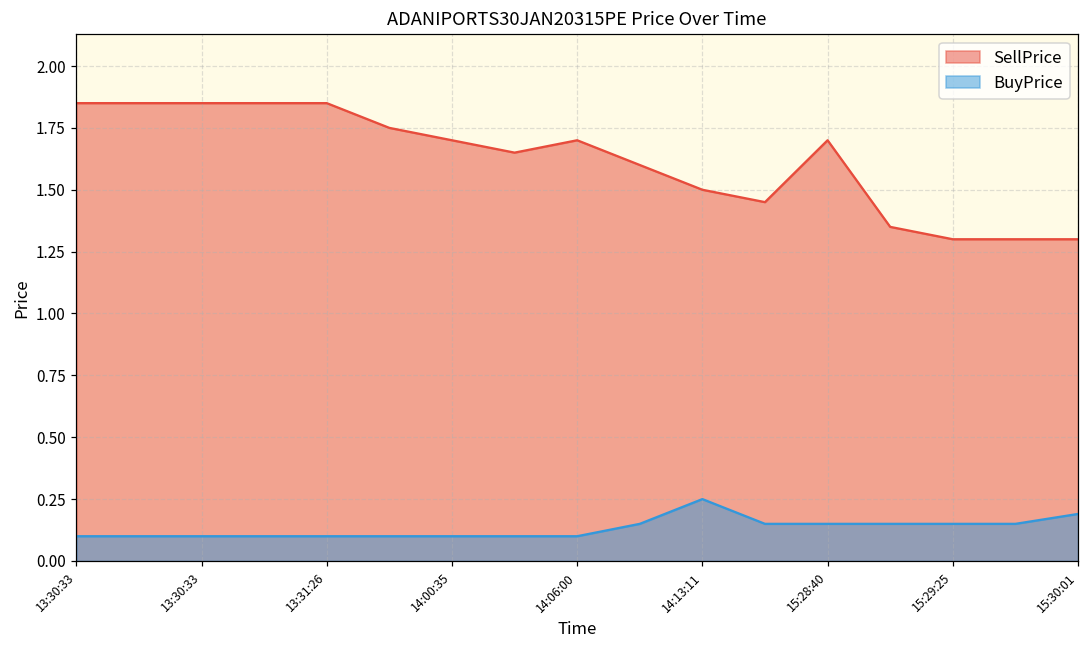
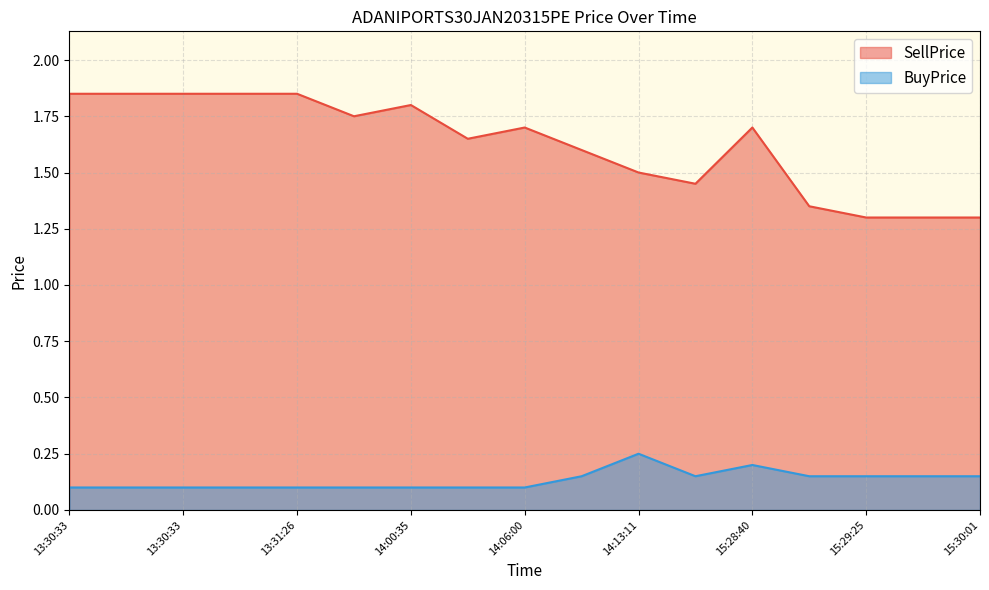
  {
    "SellPrice": {
      "13:31:26": 1.85,
-     "14:00:35": 1.7,
+     "14:00:35": 1.8,
      "14:06:00": 1.7,
      "14:13:11": 1.5,
      "15:28:40": 1.7,
      "15:29:25": 1.3,
      "15:30:01": 1.3
    },
    "BuyPrice": {
      "13:31:26": 0.10,
      "14:00:35": 0.10,
      "14:06:00": 0.10,
      "14:13:11": 0.25,
-     "15:28:40": 0.15,
+     "15:28:40": 0.20,
      "15:29:25": 0.15,
-     "15:30:01": 0.19
+     "15:30:01": 0.15
    }
  }
